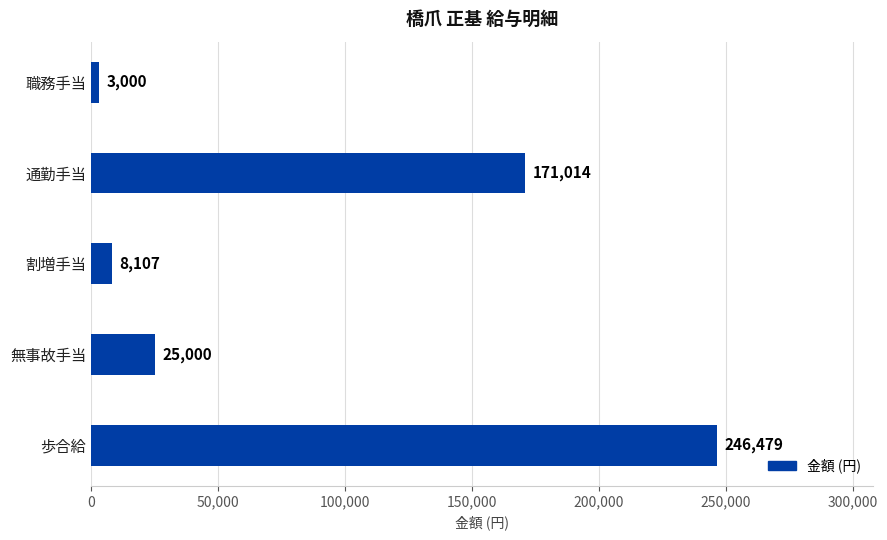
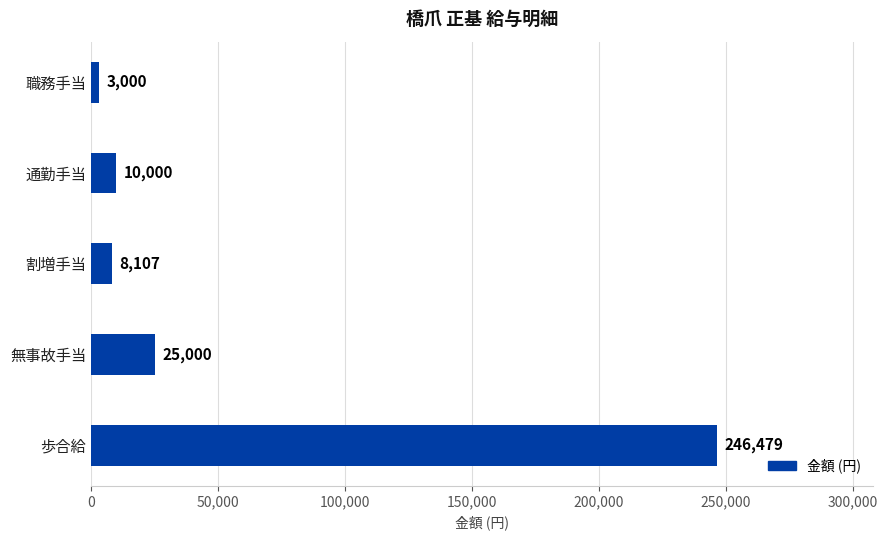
  {
    "職務手当": "3,000",
-   "通勤手当": "171,014",
+   "通勤手当": "10,000",
    "割増手当": "8,107",
    "無事故手当": "25,000",
    "歩合給": "246,479"
  }
